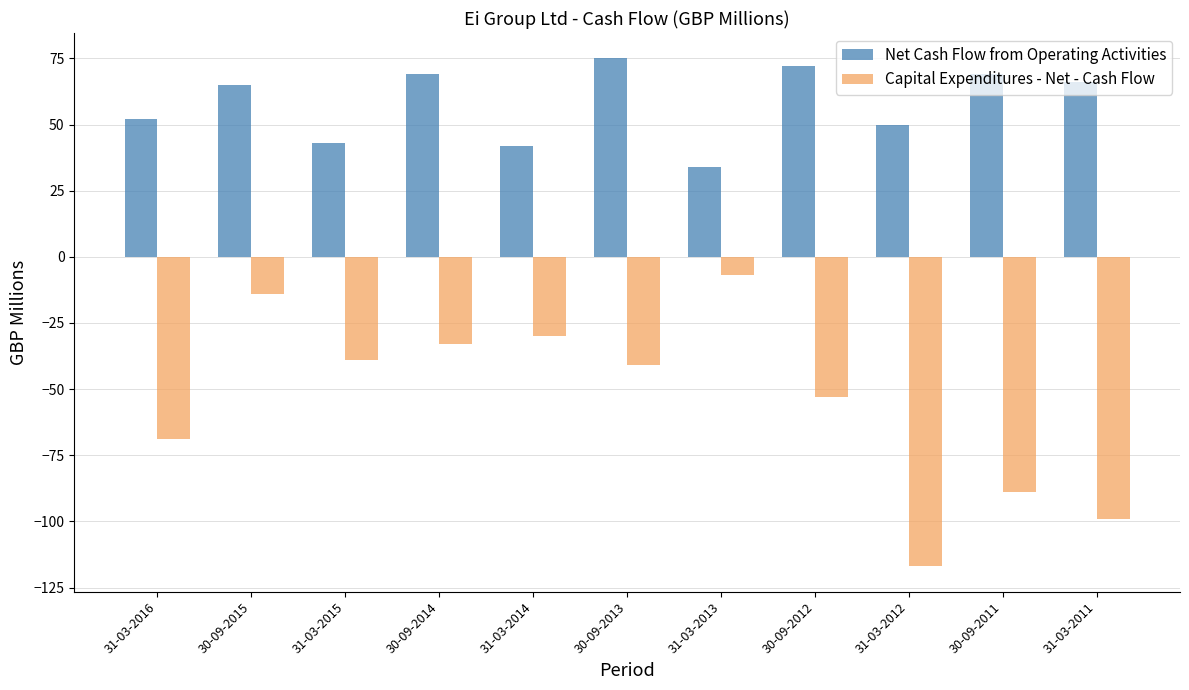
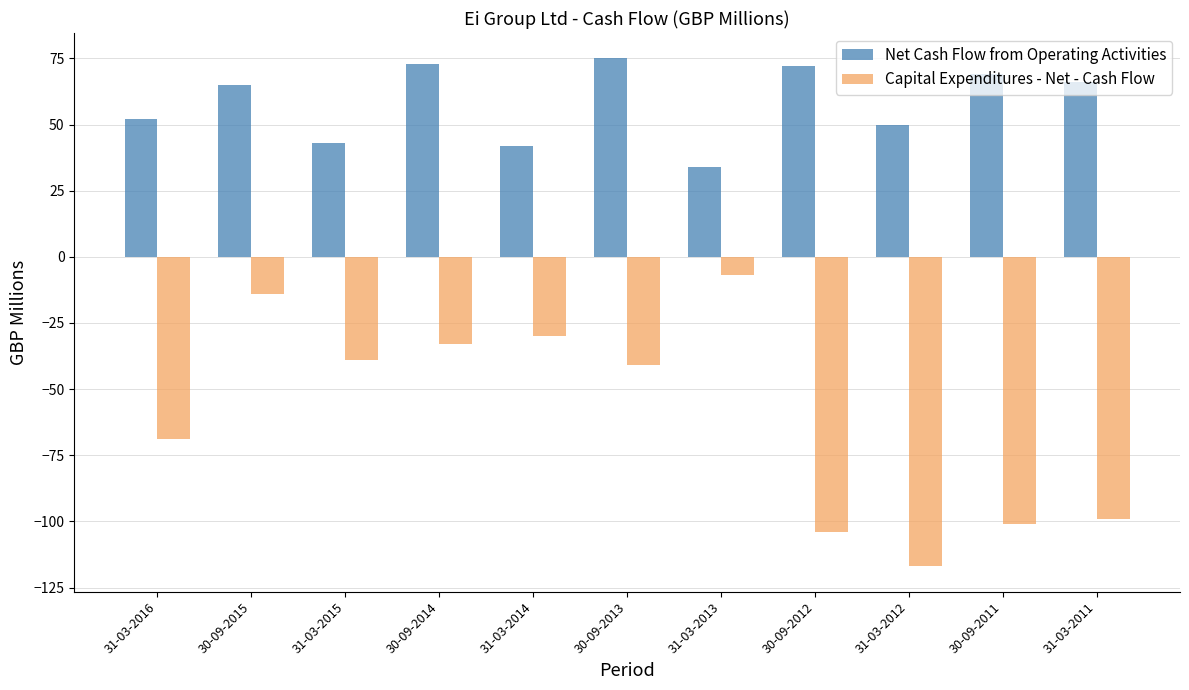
  {
    "Net Cash Flow from Operating Activities": {
      "31-03-2016": 52,
      "30-09-2015": 65,
      "31-03-2015": 43,
-     "30-09-2014": 69,
+     "30-09-2014": 73,
      "31-03-2014": 42,
      "30-09-2013": 75,
      "31-03-2013": 34,
      "30-09-2012": 72,
      "31-03-2012": 50
    },
    "Capital Expenditures - Net - Cash Flow": {
      "31-03-2016": -69,
      "30-09-2015": -14,
      "31-03-2015": -39,
      "30-09-2014": -33,
      "31-03-2014": -30,
      "30-09-2013": -41,
      "31-03-2013": -7,
-     "30-09-2012": -53,
+     "30-09-2012": -104,
      "31-03-2012": -117,
-     "30-09-2011": -89,
+     "30-09-2011": -101,
      "31-03-2011": -99
    }
  }
